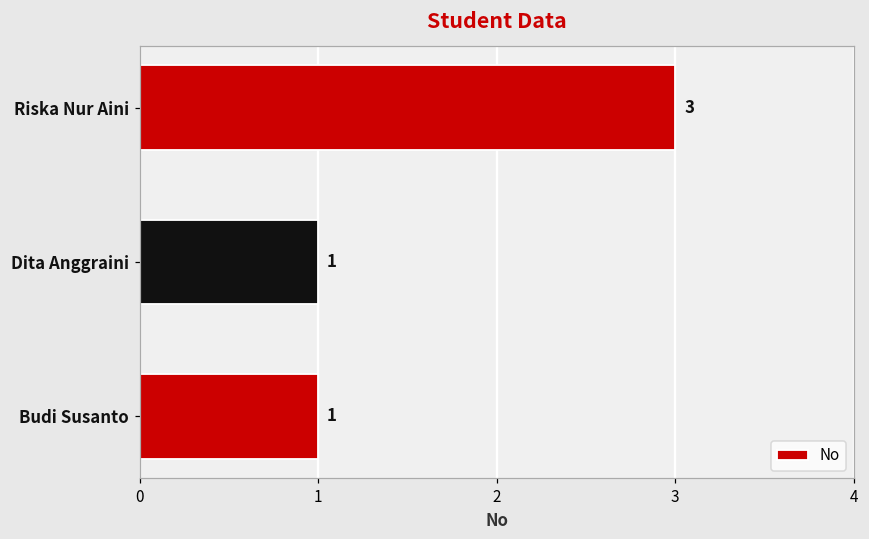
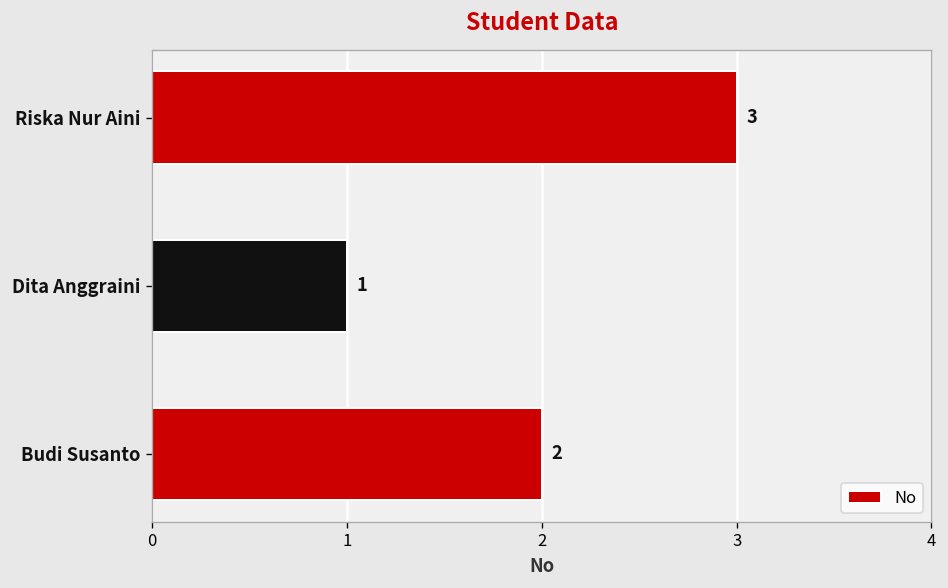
  {
    "Riska Nur Aini": 3,
    "Dita Anggraini": 1,
-   "Budi Susanto": 1
+   "Budi Susanto": 2
  }
